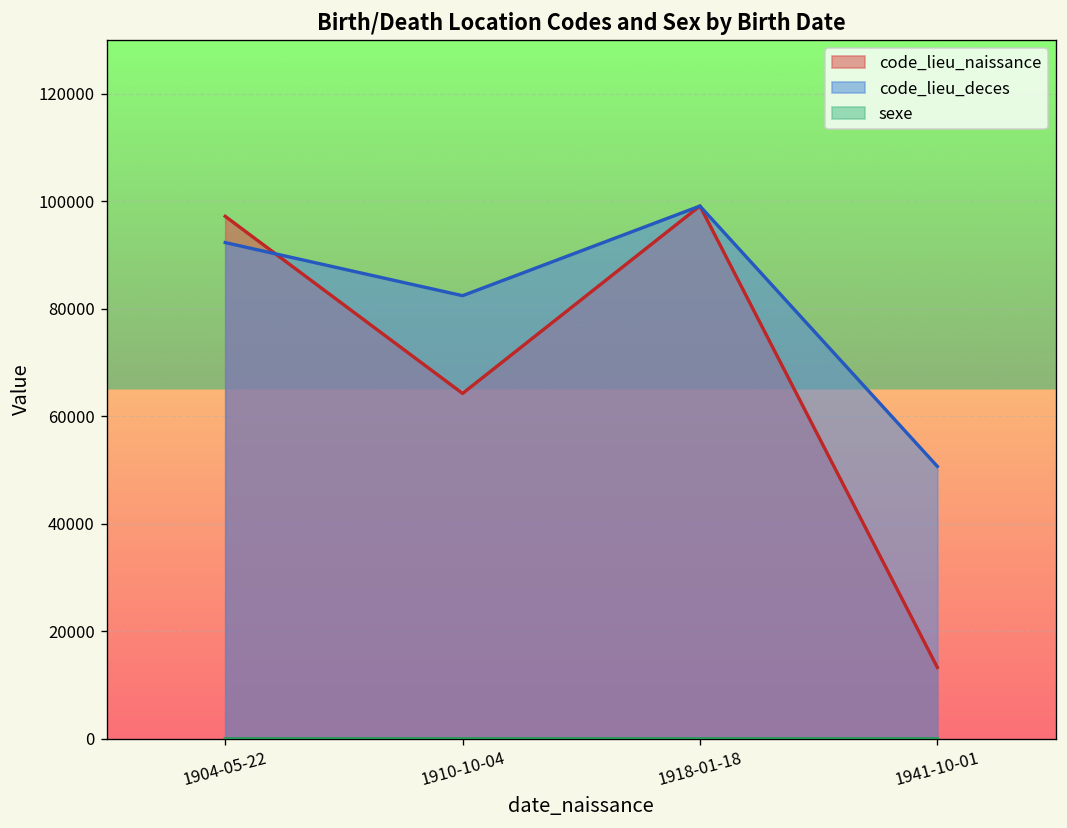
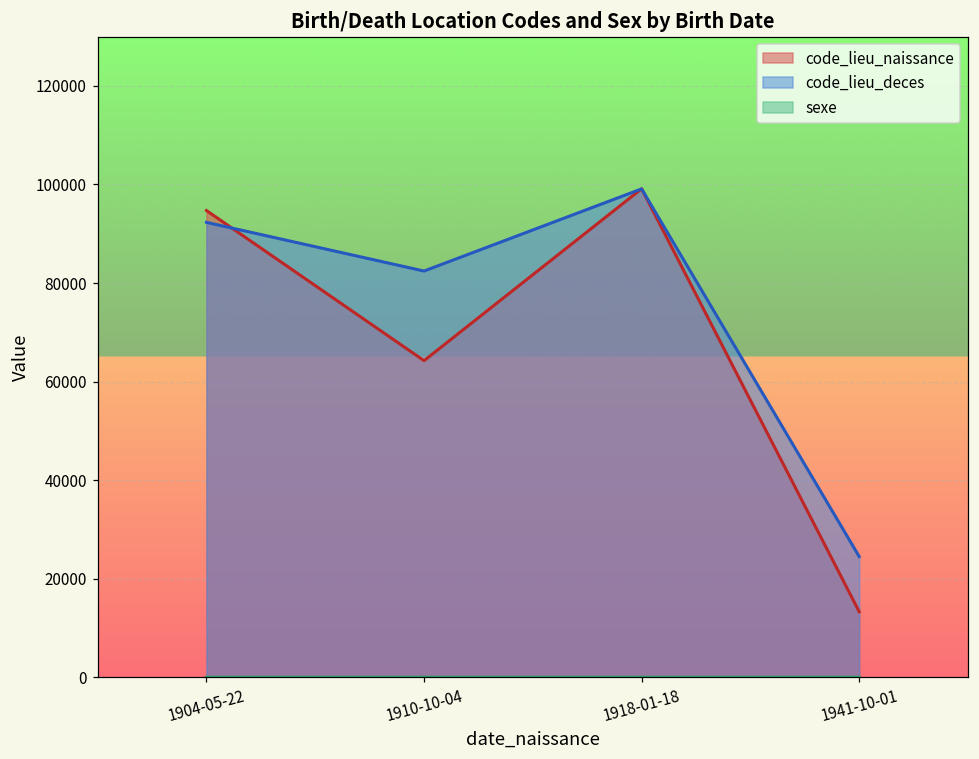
  {
    "code_lieu_naissance": {
-     "1904-05-22": 97000,
+     "1904-05-22": 95000,
      "1910-10-04": 64000,
      "1941-10-01": 13000
    },
    "code_lieu_deces": {
      "1904-05-22": 92000,
      "1910-10-04": 82000,
-     "1941-10-01": 51000
+     "1941-10-01": 24000
    },
    "sexe": {
      "1904-05-22": 0,
      "1910-10-04": 0,
      "1918-01-18": 0,
      "1941-10-01": 0
    }
  }
